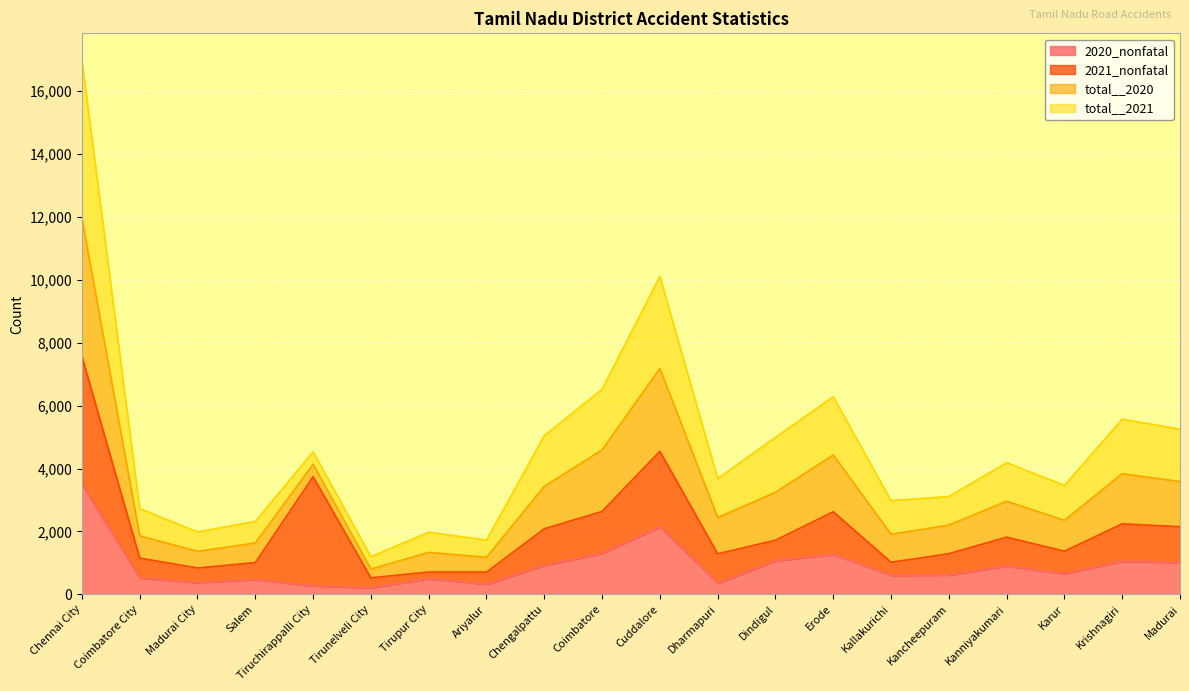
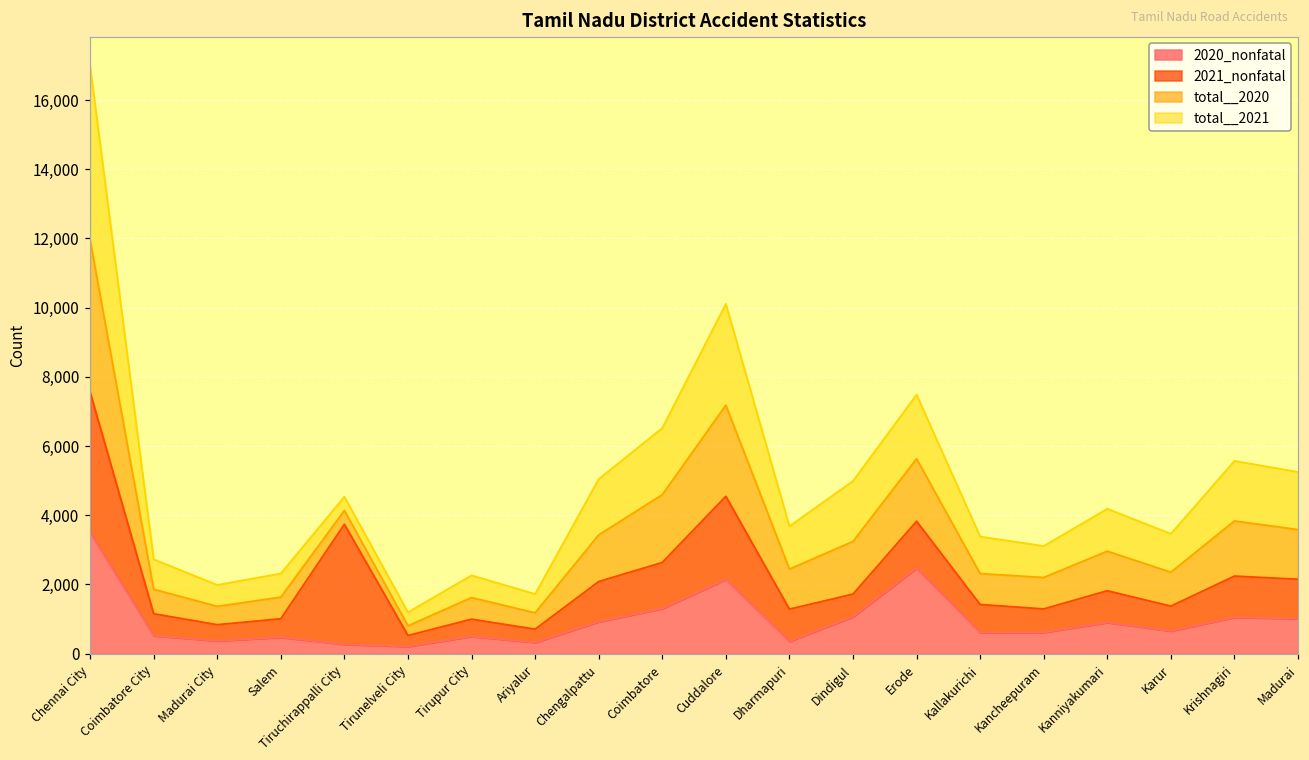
  {
    "2020_nonfatal": {
      "Chennai City": "3,500",
      "Coimbatore City": "500",
      "Madurai City": "400",
      "Salem": "500",
      "Tiruchirappalli City": "300",
      "Tirunelveli City": "200",
      "Tirupur City": "500",
      "Ariyalur": "300",
      "Chengalpattu": "900",
      "Coimbatore": "1,300",
      "Cuddalore": "2,100",
      "Dharmapuri": "400",
      "Dindigul": "1,100",
-     "Erode": "1,300",
+     "Erode": "2,500",
      "Kallakurichi": "600",
      "Kancheepuram": "600",
      "Kanniyakumari": "900",
      "Karur": "700",
      "Krishnagiri": "1,100",
      "Madurai": "1,000"
    },
    "2021_nonfatal": {
      "Chennai City": "4,100",
      "Coimbatore City": "600",
      "Madurai City": "500",
      "Salem": "500",
      "Tiruchirappalli City": "3,500",
      "Tirunelveli City": "300",
-     "Tirupur City": "200",
+     "Tirupur City": "500",
      "Ariyalur": "400",
      "Chengalpattu": "1,200",
      "Coimbatore": "1,300",
      "Cuddalore": "2,400",
      "Dharmapuri": "900",
      "Dindigul": "700",
      "Erode": "1,400",
-     "Kallakurichi": "400",
+     "Kallakurichi": "800",
      "Kancheepuram": "700",
      "Kanniyakumari": "900",
      "Karur": "700",
      "Krishnagiri": "1,200",
      "Madurai": "1,100"
    }
  }
